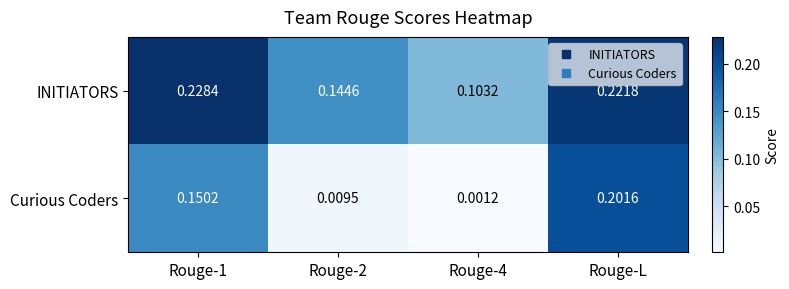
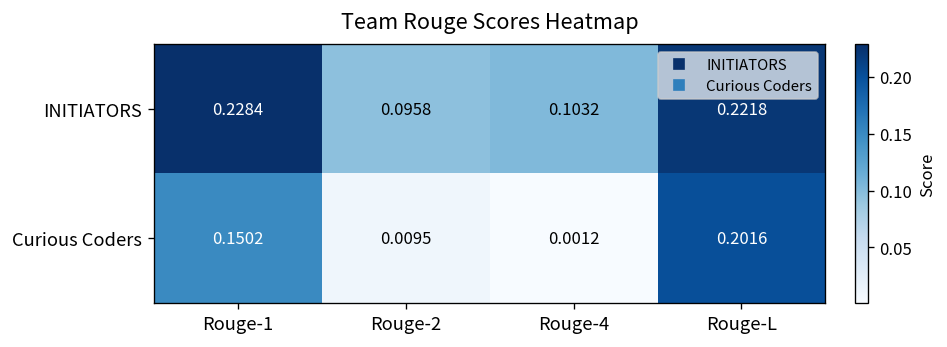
  {
    "INITIATORS": {
      "Rouge-1": 0.2284,
-     "Rouge-2": 0.1446,
+     "Rouge-2": 0.0958,
      "Rouge-4": 0.1032
    },
    "Curious Coders": {
      "Rouge-1": 0.1502,
      "Rouge-2": 0.0095,
      "Rouge-4": 0.0012,
      "Rouge-L": 0.2016
    }
  }
